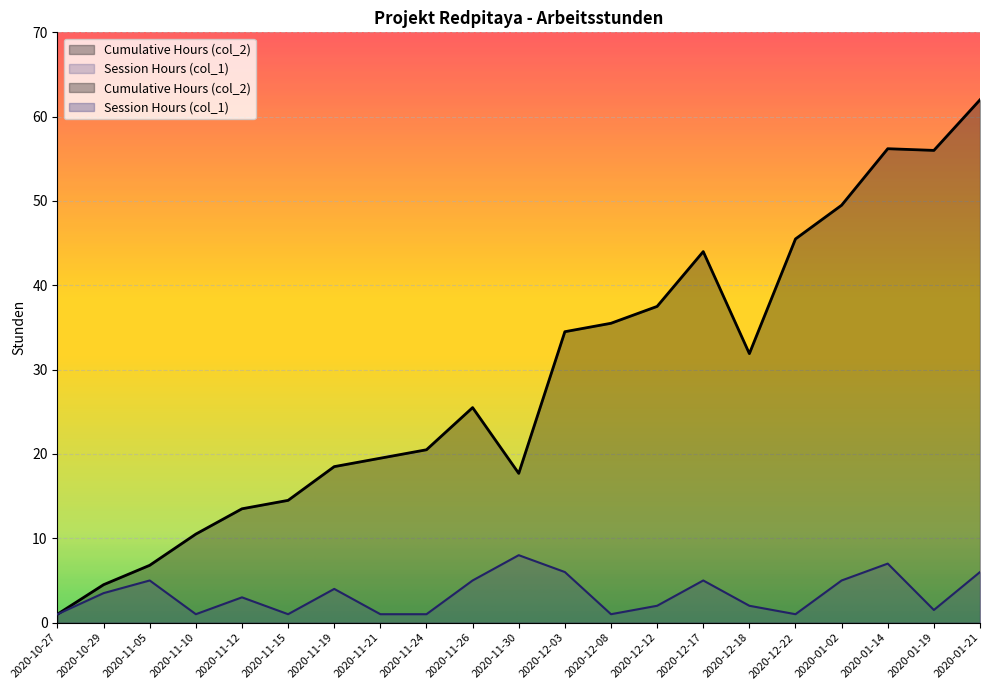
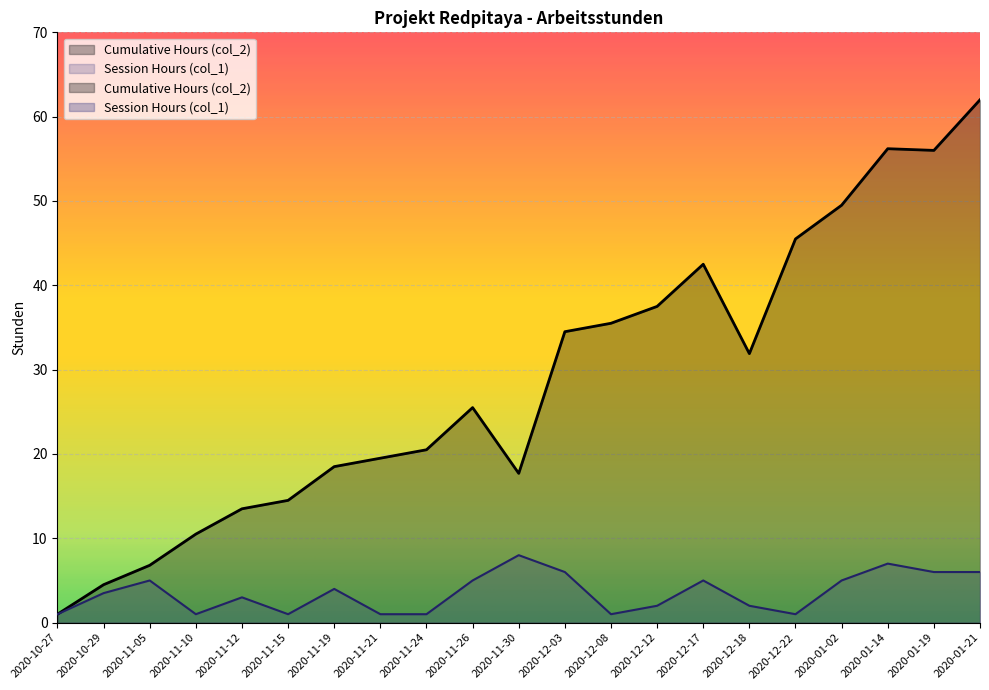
  {
    "Cumulative Hours (col_2)": {
      "2020-10-29": 5,
      "2020-11-05": 7,
      "2020-11-10": 11,
      "2020-11-12": 14,
      "2020-11-15": 15,
      "2020-11-19": 19,
      "2020-11-21": 20,
      "2020-11-24": 21,
      "2020-11-26": 26,
      "2020-11-30": 18,
      "2020-12-03": 35,
      "2020-12-08": 36,
      "2020-12-12": 38,
-     "2020-12-17": 44,
+     "2020-12-17": 43,
      "2020-12-18": 32,
      "2020-12-22": 46,
      "2020-01-02": 50,
      "2020-01-14": 56,
      "2020-01-19": 56,
      "2020-01-21": 62
    },
    "Session Hours (col_1)": {
      "2020-10-29": 4,
      "2020-11-05": 5,
      "2020-11-10": 1,
      "2020-11-12": 3,
      "2020-11-15": 1,
      "2020-11-19": 4,
      "2020-11-21": 1,
      "2020-11-24": 1,
      "2020-11-26": 5,
      "2020-11-30": 8,
      "2020-12-03": 6,
      "2020-12-08": 1,
      "2020-12-12": 2,
      "2020-12-17": 5,
      "2020-12-18": 2,
      "2020-12-22": 1,
      "2020-01-02": 5,
      "2020-01-14": 7,
-     "2020-01-19": 2,
+     "2020-01-19": 6,
      "2020-01-21": 6
    }
  }
